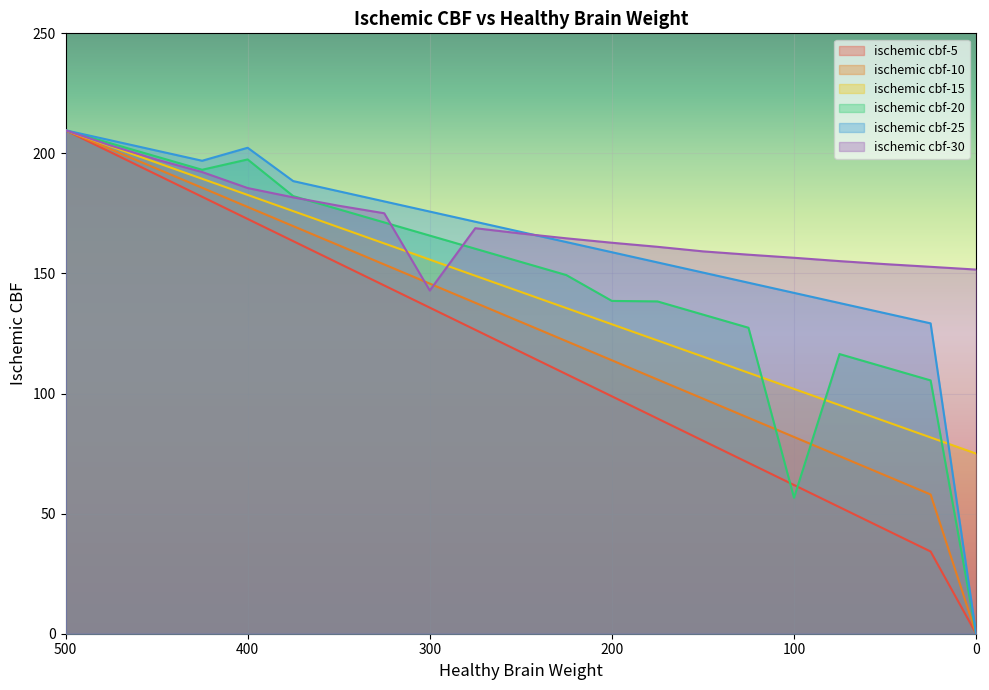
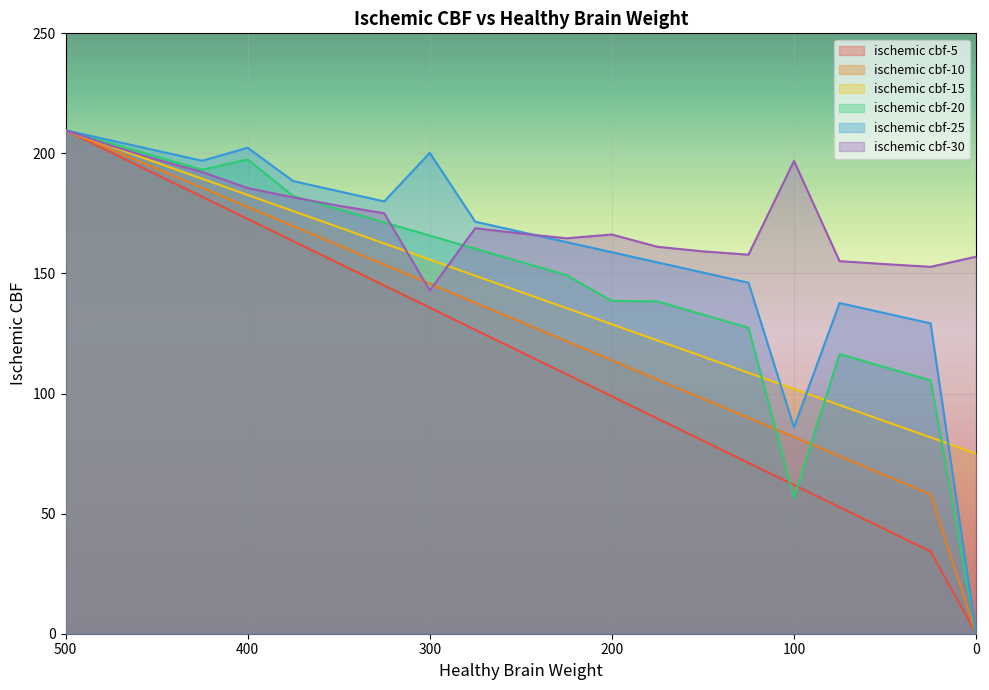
  {
    "ischemic cbf-20": {
      "400": 197,
      "300": 166,
      "200": 139,
      "100": 57
    },
    "ischemic cbf-25": {
      "400": 202,
-     "300": 176,
+     "300": 200,
      "200": 159,
-     "100": 142
+     "100": 86
    },
    "ischemic cbf-30": {
      "400": 186,
      "300": 143,
-     "200": 163,
-     "100": 157,
-     "0": 152
+     "200": 166,
+     "100": 197,
+     "0": 157
    }
  }
